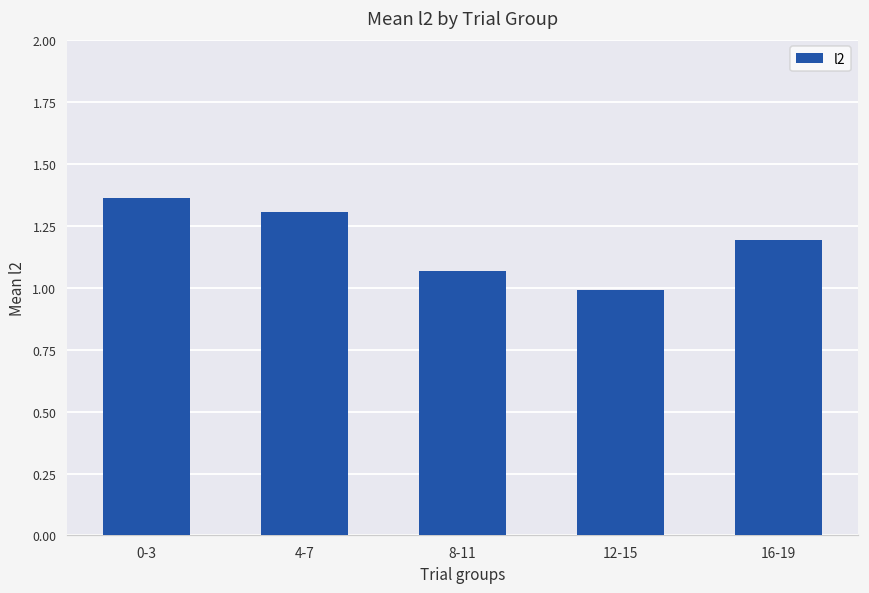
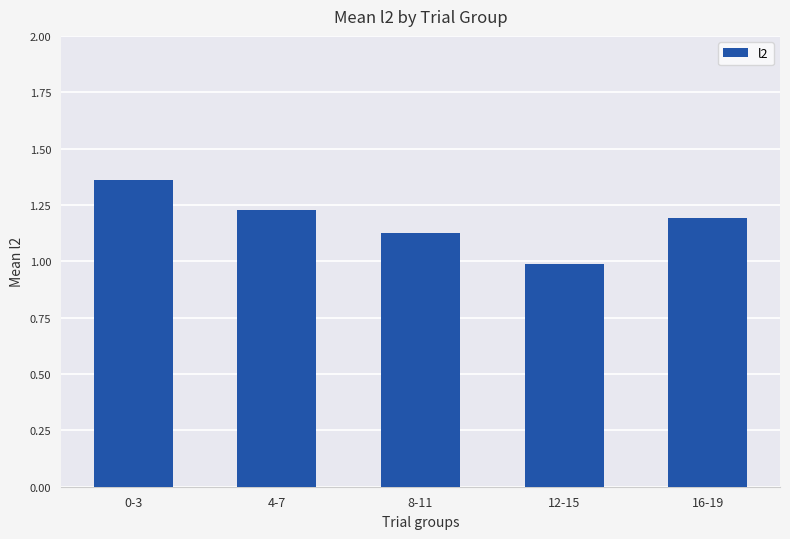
  {
    "0-3": 1.36,
-   "4-7": 1.31,
-   "8-11": 1.07,
+   "4-7": 1.23,
+   "8-11": 1.12,
    "12-15": 0.99,
    "16-19": 1.19
  }
